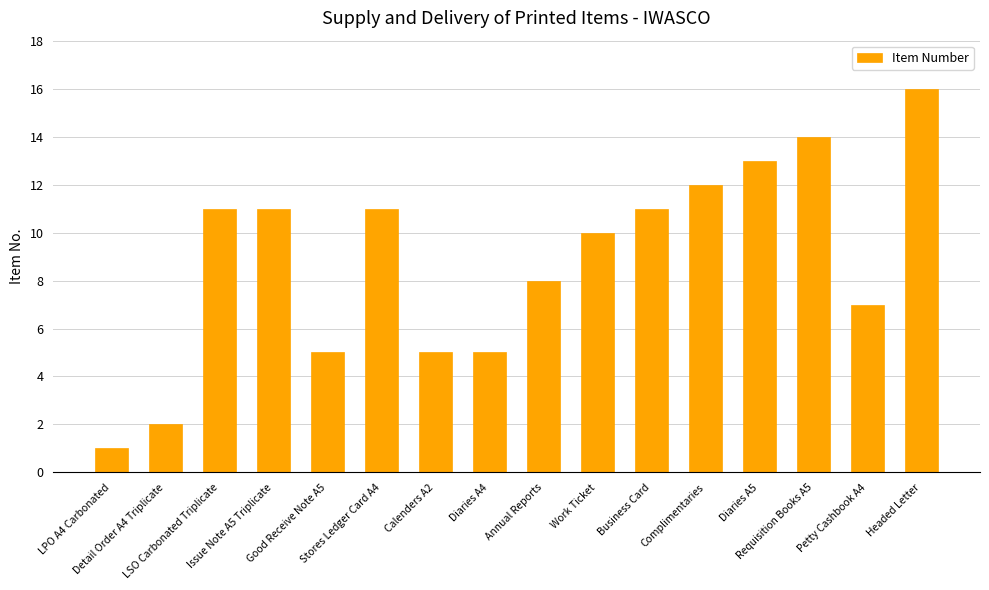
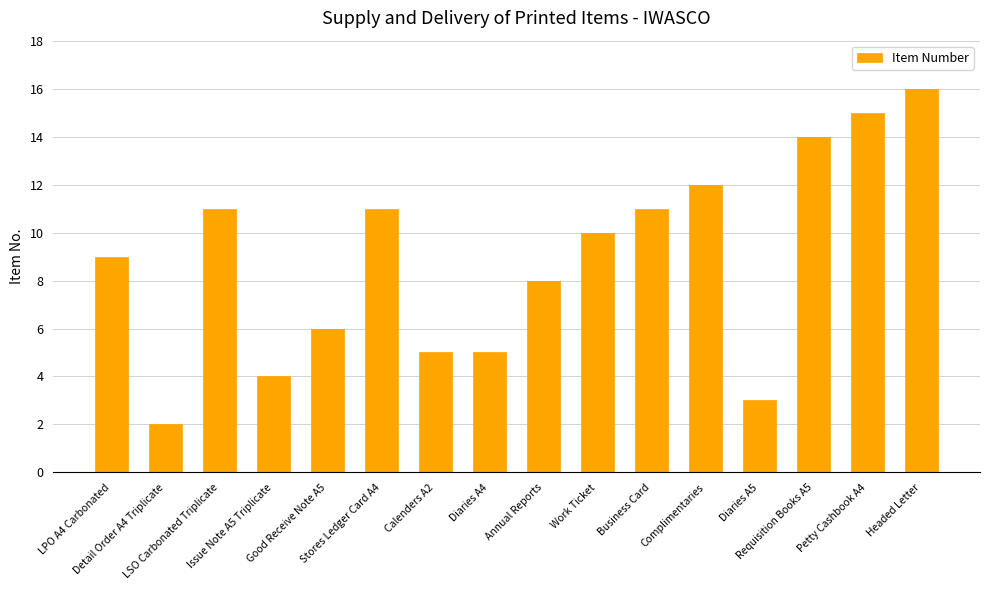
  {
-   "LPO A4 Carbonated": 1,
+   "LPO A4 Carbonated": 9,
    "Detail Order A4 Triplicate": 2,
    "LSO Carbonated Triplicate": 11,
-   "Issue Note A5 Triplicate": 11,
-   "Good Receive Note A5": 5,
+   "Issue Note A5 Triplicate": 4,
+   "Good Receive Note A5": 6,
    "Stores Ledger Card A4": 11,
    "Calenders A2": 5,
    "Diaries A4": 5,
    "Annual Reports": 8,
    "Work Ticket": 10,
    "Business Card": 11,
    "Complimentaries": 12,
-   "Diaries A5": 13,
+   "Diaries A5": 3,
    "Requisition Books A5": 14,
-   "Petty Cashbook A4": 7,
+   "Petty Cashbook A4": 15,
    "Headed Letter": 16
  }
